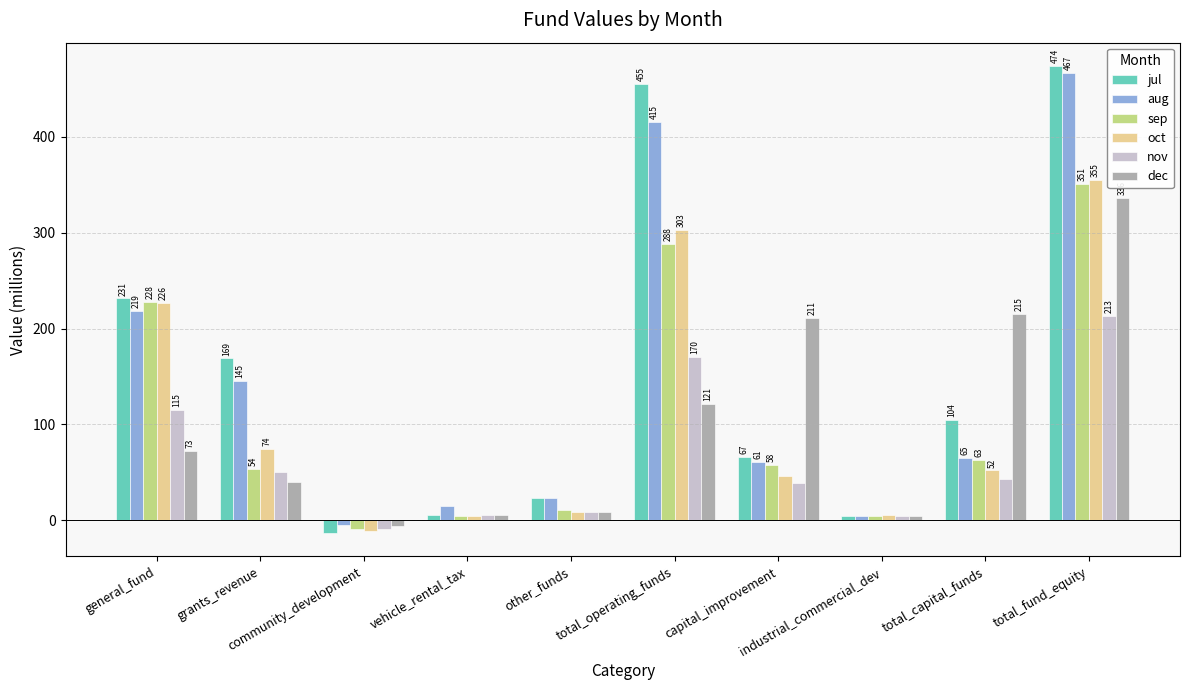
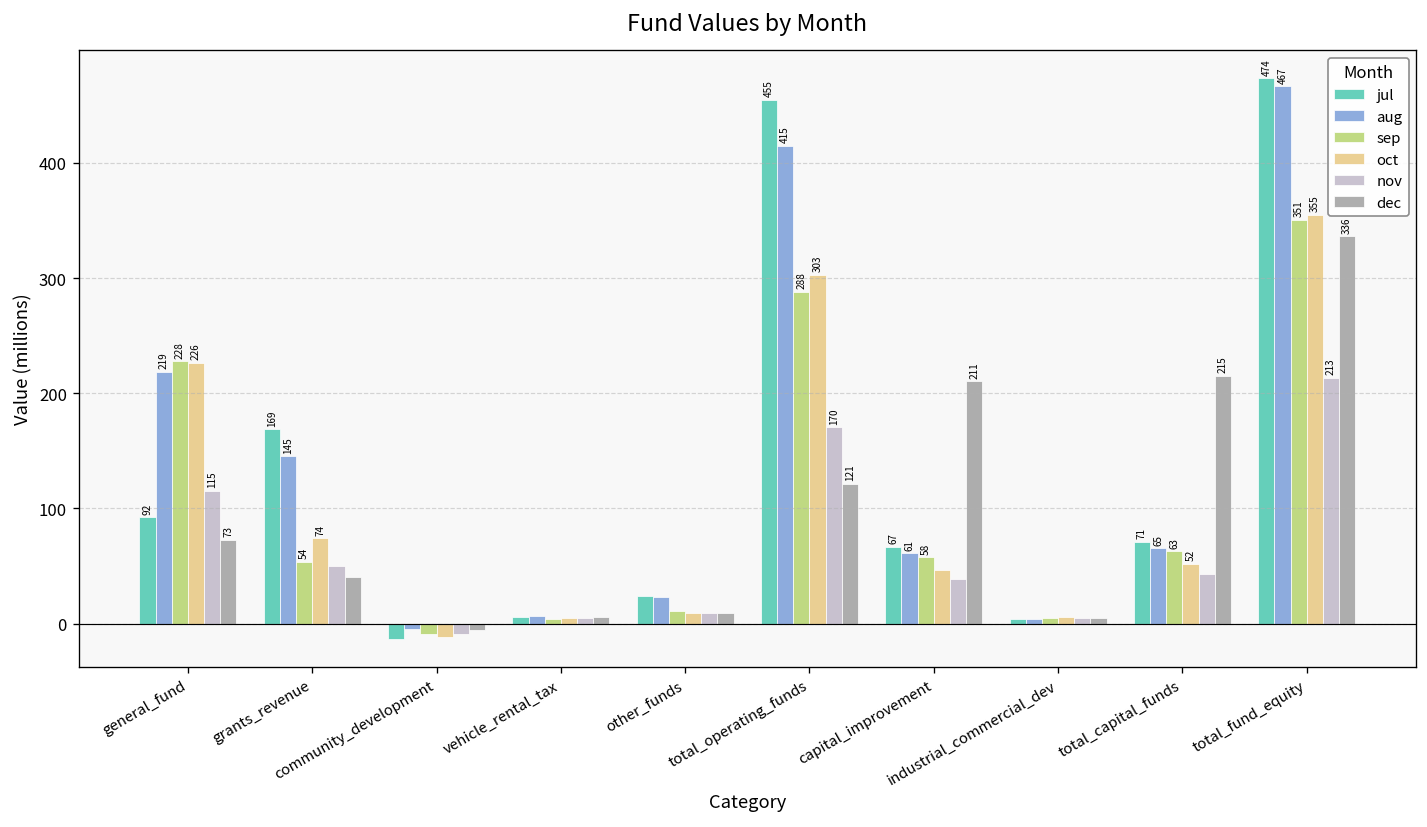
  {
    "jul": {
-     "general_fund": 231,
+     "general_fund": 92,
      "grants_revenue": 169,
      "total_operating_funds": 455,
      "capital_improvement": 67,
-     "total_capital_funds": 104,
+     "total_capital_funds": 71,
      "total_fund_equity": 474
    },
    "aug": {
      "community_development": 0,
-     "vehicle_rental_tax": 20,
+     "vehicle_rental_tax": 10,
      "other_funds": 20,
      "industrial_commercial_dev": 0
    }
  }
